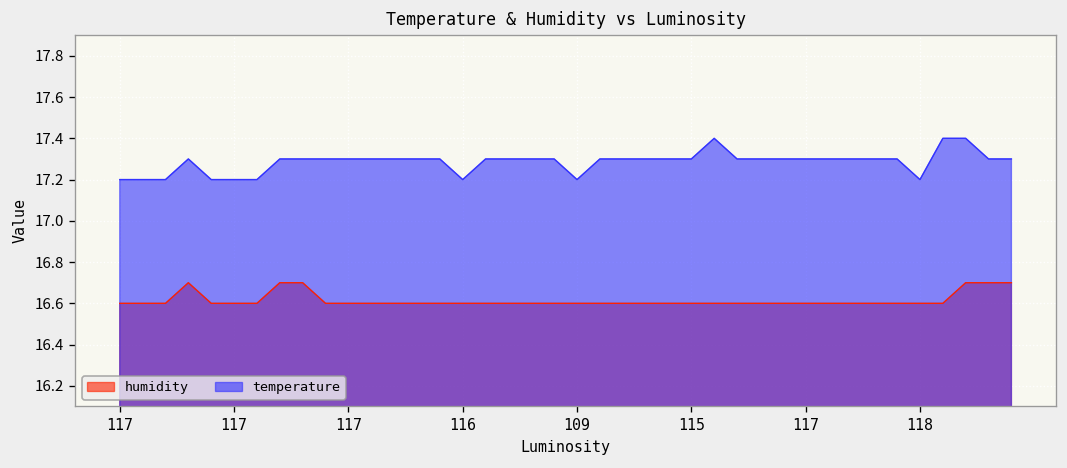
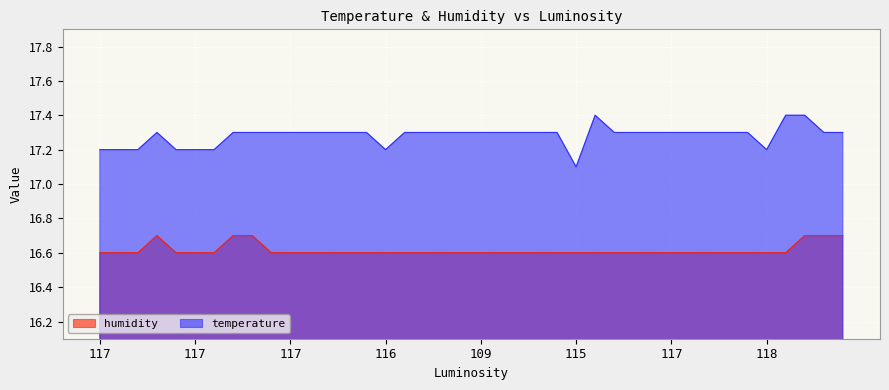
  {
    "humidity": {
      "116": 16.6,
      "109": 16.6,
      "115": 16.6,
      "118": 16.6
    },
    "temperature": {
      "116": 17.2,
-     "109": 17.2,
-     "115": 17.3,
+     "109": 17.3,
+     "115": 17.1,
      "118": 17.2
    }
  }
